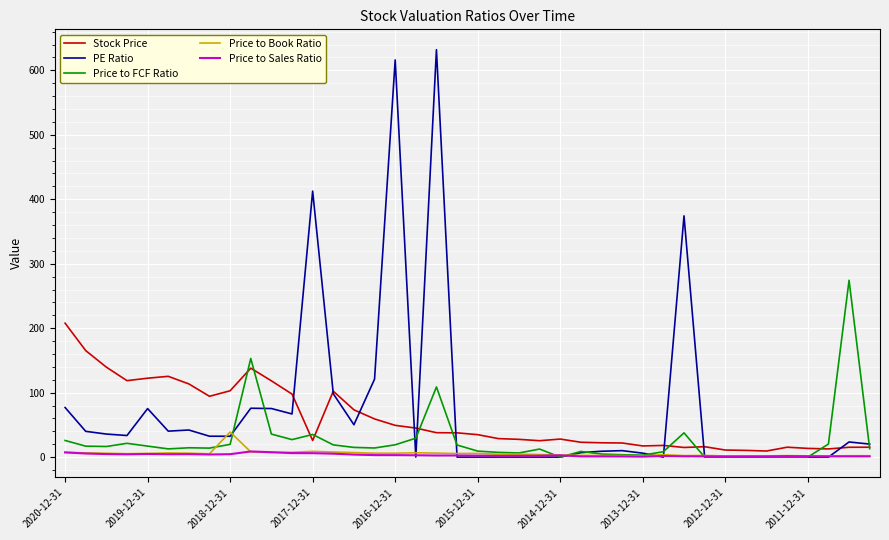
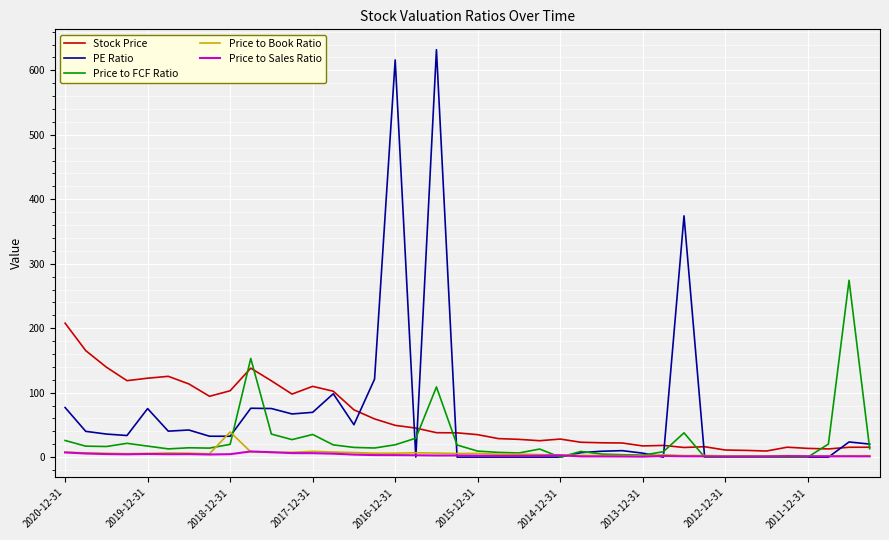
  {
    "Stock Price": {
      "2020-12-31": 210,
      "2019-12-31": 120,
      "2018-12-31": 100,
-     "2017-12-31": 30,
+     "2017-12-31": 110,
      "2016-12-31": 50,
      "2015-12-31": 30,
      "2014-12-31": 30,
      "2013-12-31": 20,
      "2012-12-31": 10,
      "2011-12-31": 10
    },
    "PE Ratio": {
      "2020-12-31": 80,
      "2019-12-31": 80,
      "2018-12-31": 30,
-     "2017-12-31": 410,
+     "2017-12-31": 70,
      "2016-12-31": 620
    },
    "Price to FCF Ratio": {
      "2020-12-31": 30,
      "2019-12-31": 20,
      "2018-12-31": 20,
      "2017-12-31": 40,
      "2016-12-31": 20
    },
    "Price to Book Ratio": {
      "2018-12-31": 40
    },
    "Price to Sales Ratio": {
      "2018-12-31": 0
    }
  }
